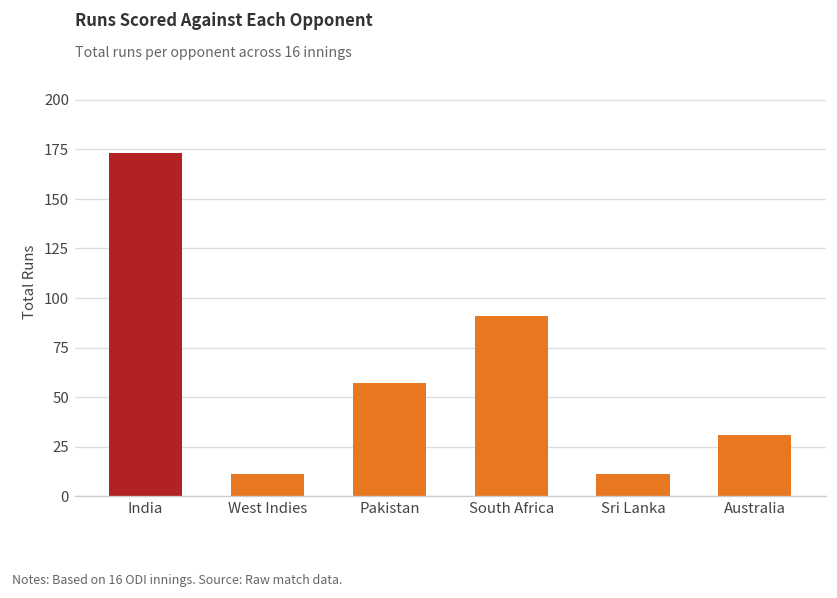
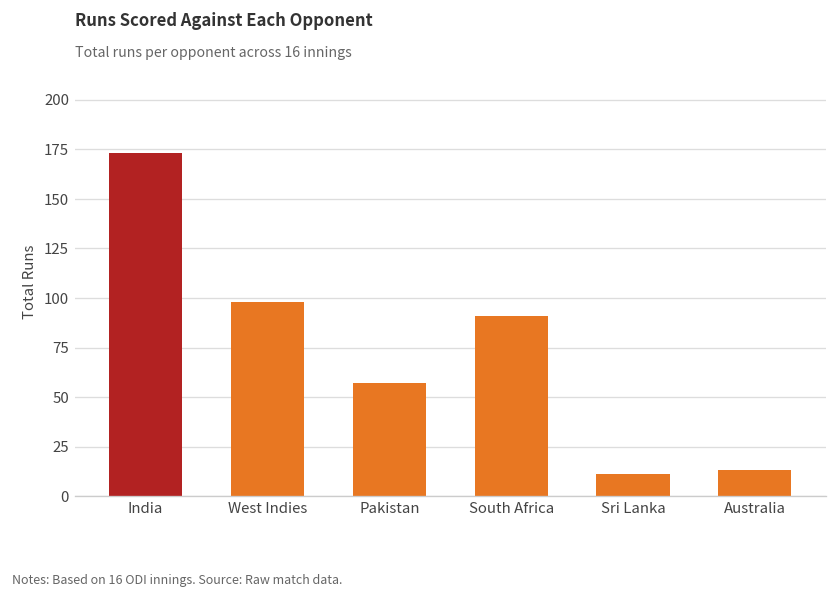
  {
    "India": 173,
-   "West Indies": 11,
+   "West Indies": 98,
    "Pakistan": 57,
    "South Africa": 91,
    "Sri Lanka": 11,
-   "Australia": 31
+   "Australia": 13
  }
